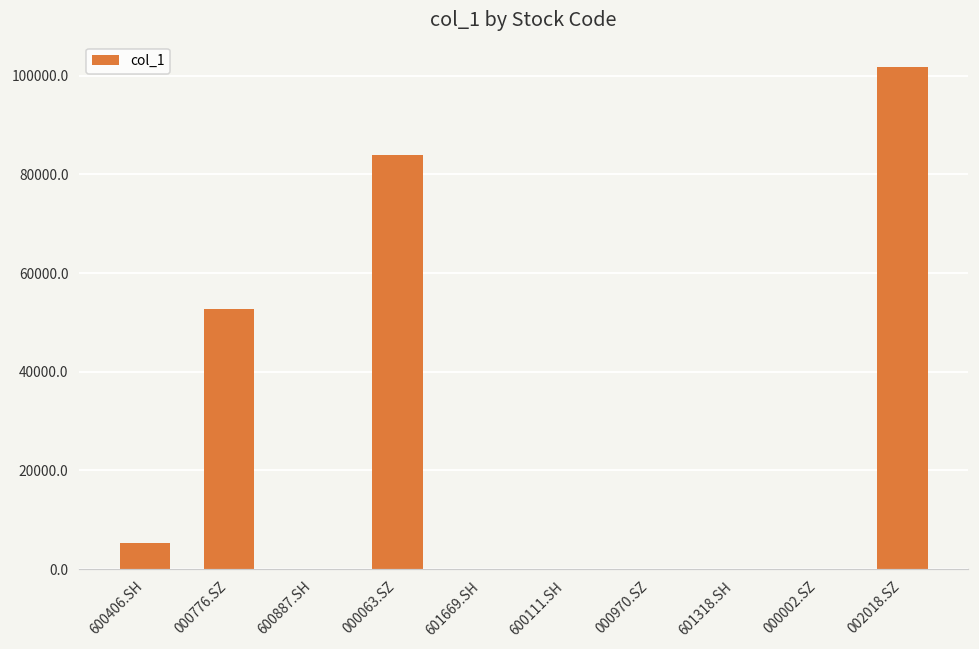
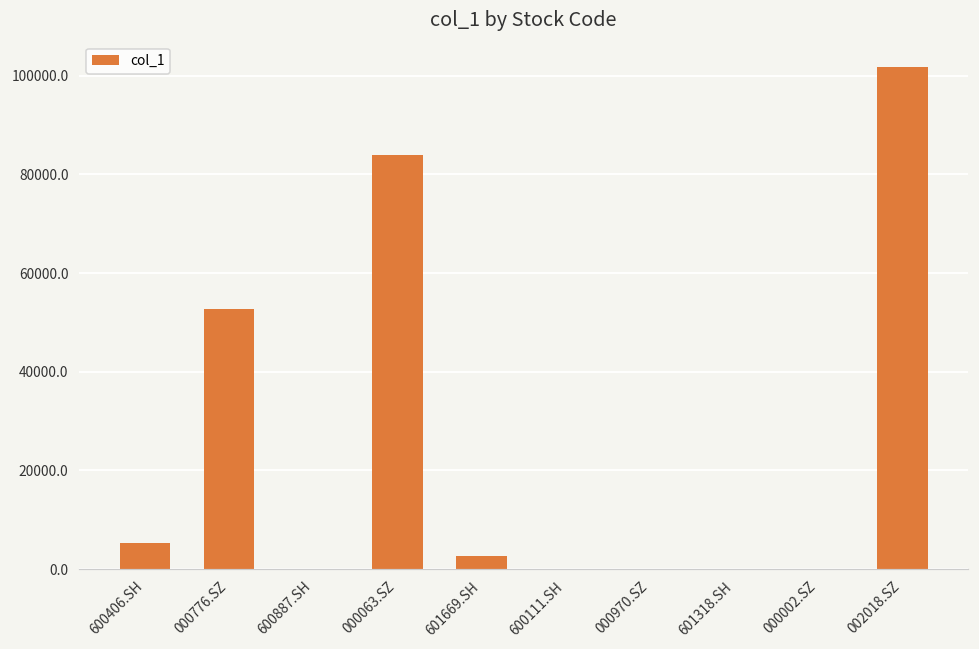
  {
    "600406.SH": 5000,
    "000776.SZ": 53000,
    "000063.SZ": 84000,
-   "601669.SH": 0,
+   "601669.SH": 3000,
    "002018.SZ": 102000
  }
